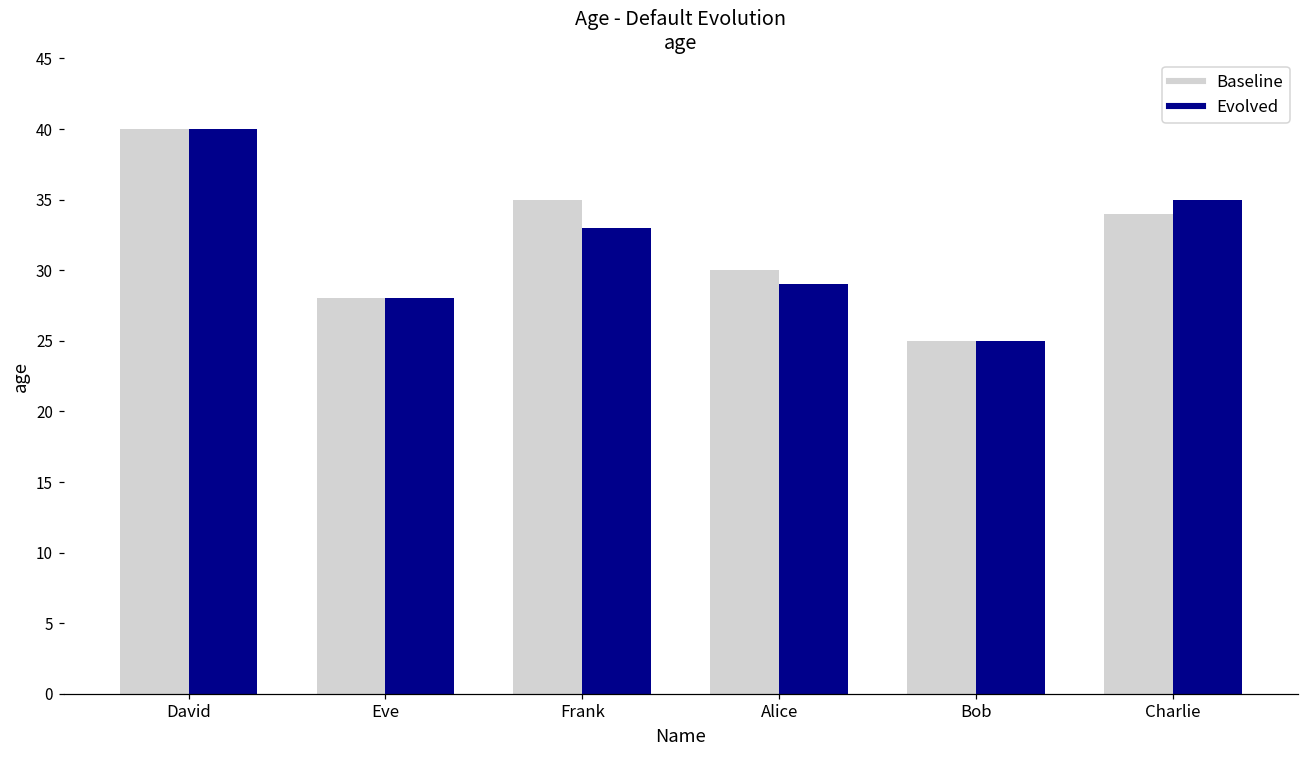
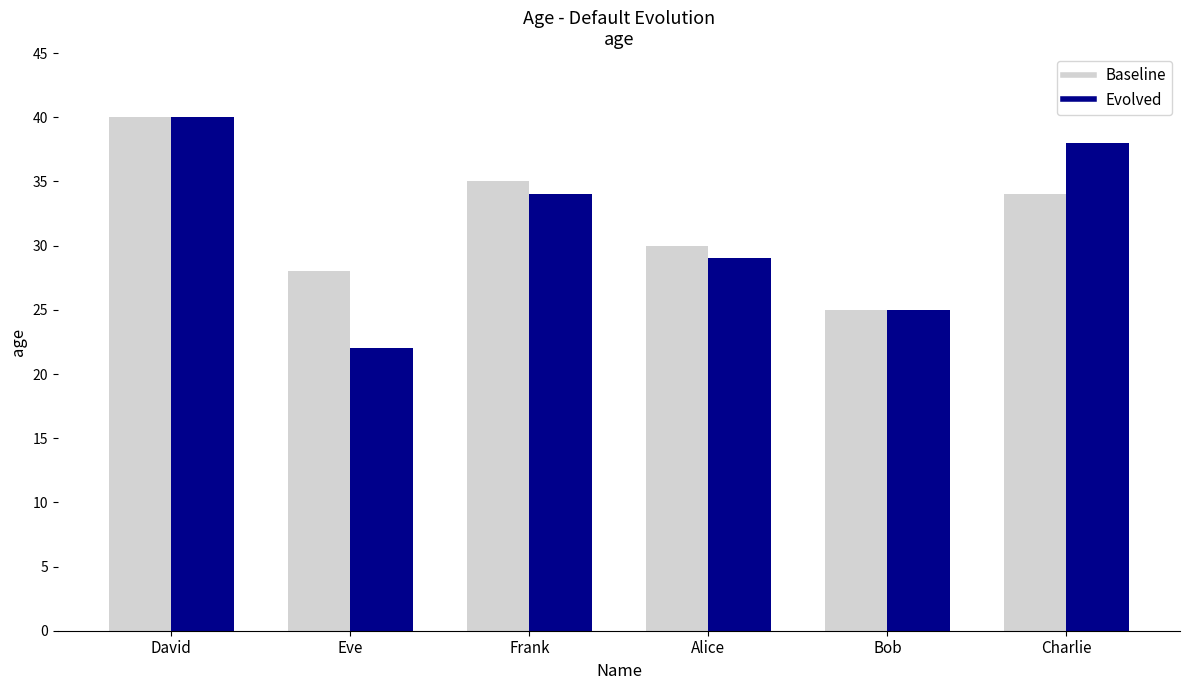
  {
    "Baseline": {
      "David": 40,
      "Eve": 28,
      "Frank": 35,
      "Alice": 30,
      "Bob": 25,
      "Charlie": 34
    },
    "Evolved": {
      "David": 40,
-     "Eve": 28,
-     "Frank": 33,
+     "Eve": 22,
+     "Frank": 34,
      "Alice": 29,
      "Bob": 25,
-     "Charlie": 35
+     "Charlie": 38
    }
  }
